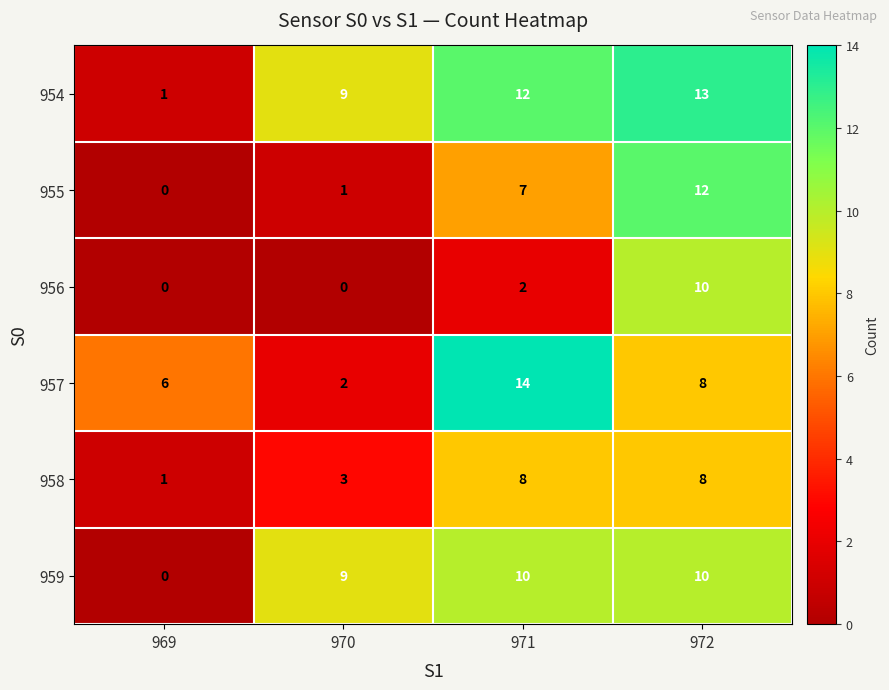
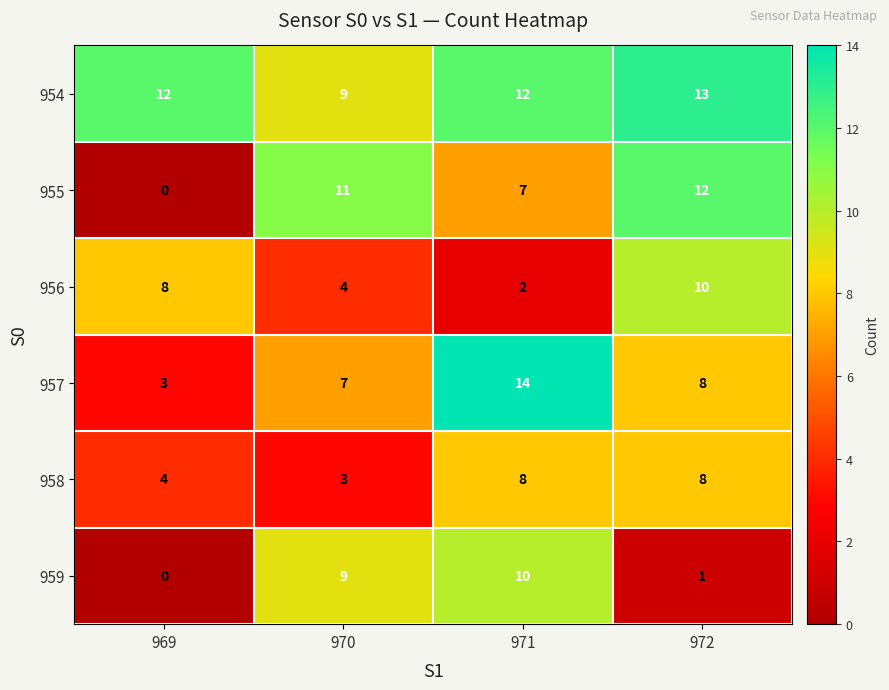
  {
    "954": {
-     "969": 1,
+     "969": 12,
      "970": 9,
      "971": 12,
      "972": 13
    },
    "955": {
      "969": 0,
-     "970": 1,
+     "970": 11,
      "971": 7,
      "972": 12
    },
    "956": {
-     "969": 0,
-     "970": 0,
+     "969": 8,
+     "970": 4,
      "971": 2,
      "972": 10
    },
    "957": {
-     "969": 6,
-     "970": 2,
+     "969": 3,
+     "970": 7,
      "971": 14,
      "972": 8
    },
    "958": {
-     "969": 1,
+     "969": 4,
      "970": 3,
      "971": 8,
      "972": 8
    },
    "959": {
      "969": 0,
      "970": 9,
      "971": 10,
-     "972": 10
+     "972": 1
    }
  }
